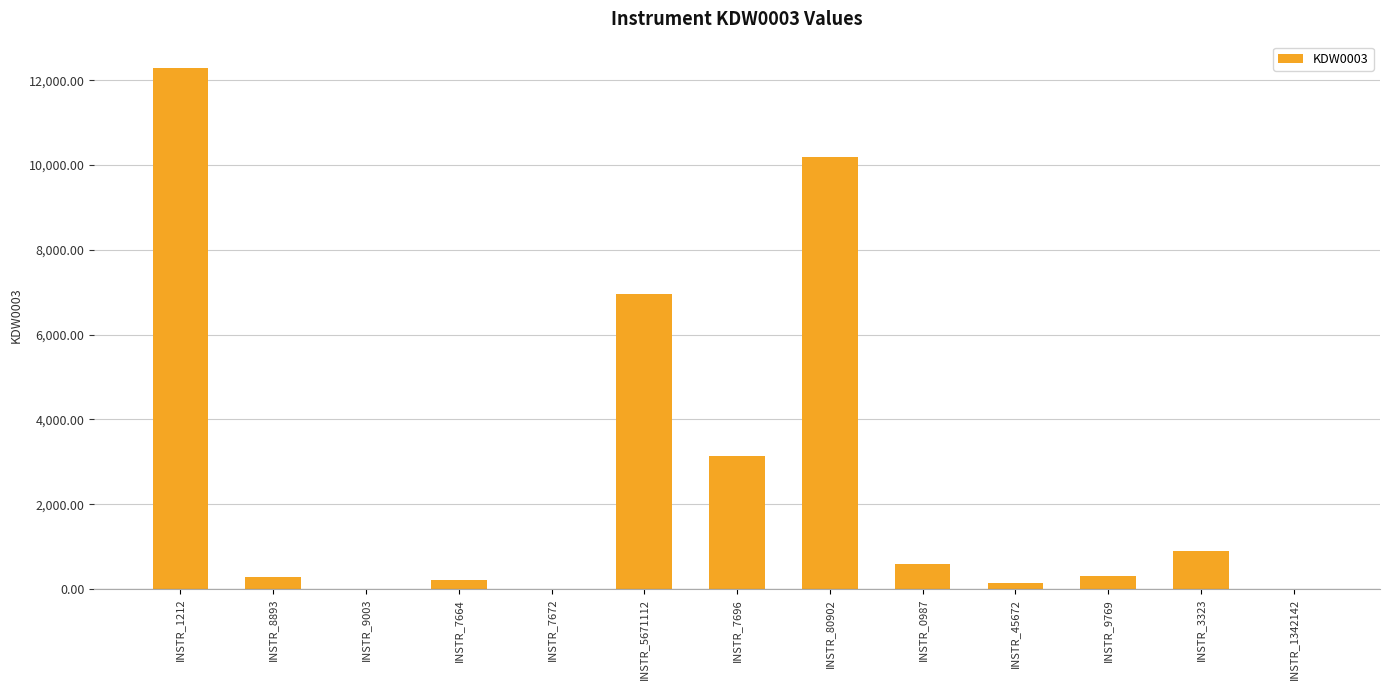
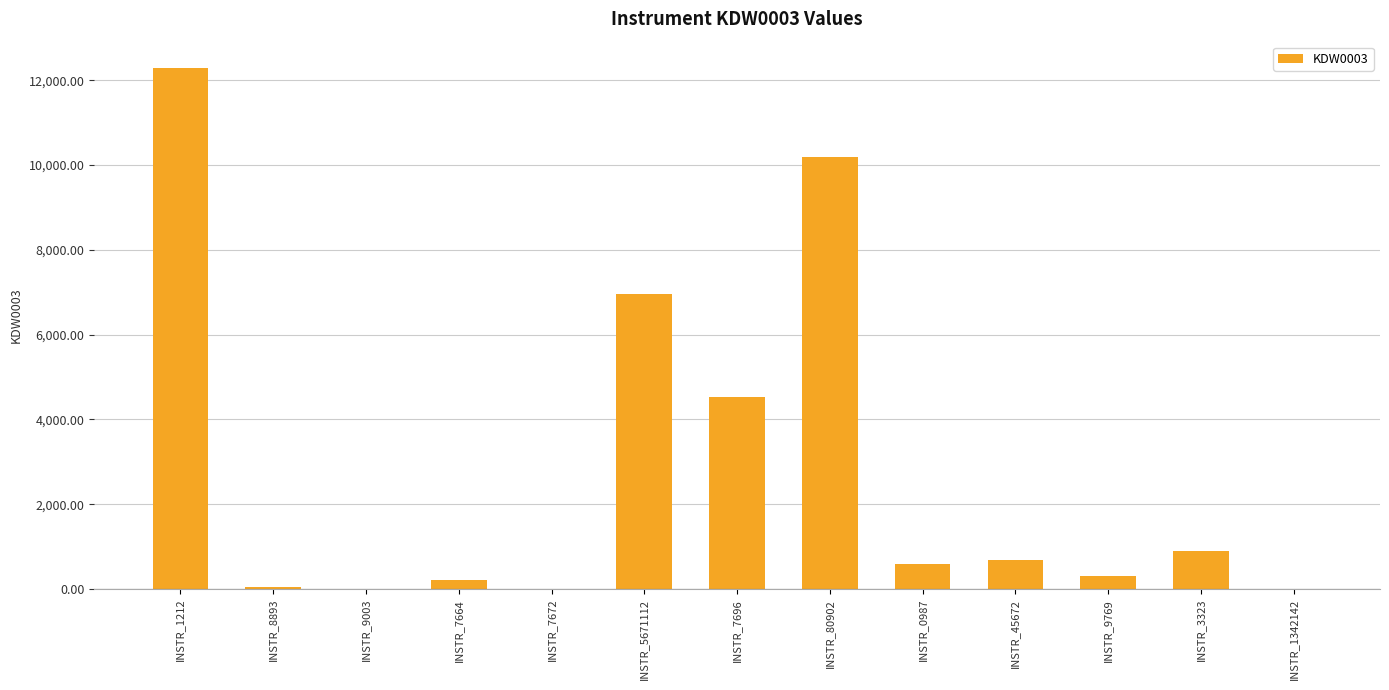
  {
    "INSTR_1212": "12,300",
-   "INSTR_8893": "300",
+   "INSTR_8893": "0",
    "INSTR_7664": "200",
    "INSTR_5671112": "7,000",
-   "INSTR_7696": "3,100",
+   "INSTR_7696": "4,500",
    "INSTR_80902": "10,200",
    "INSTR_0987": "600",
-   "INSTR_45672": "100",
+   "INSTR_45672": "700",
    "INSTR_9769": "300",
    "INSTR_3323": "900"
  }
